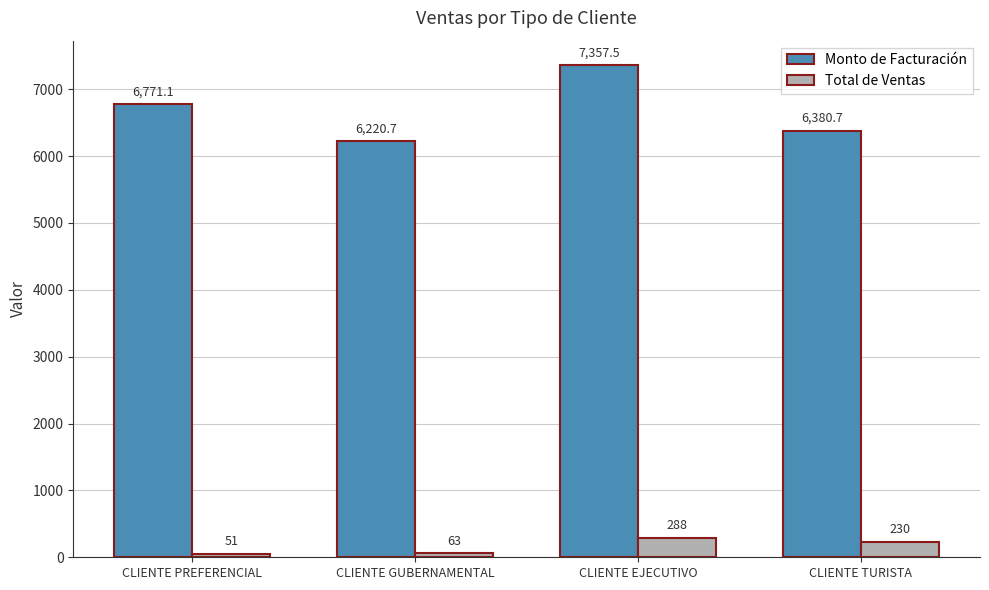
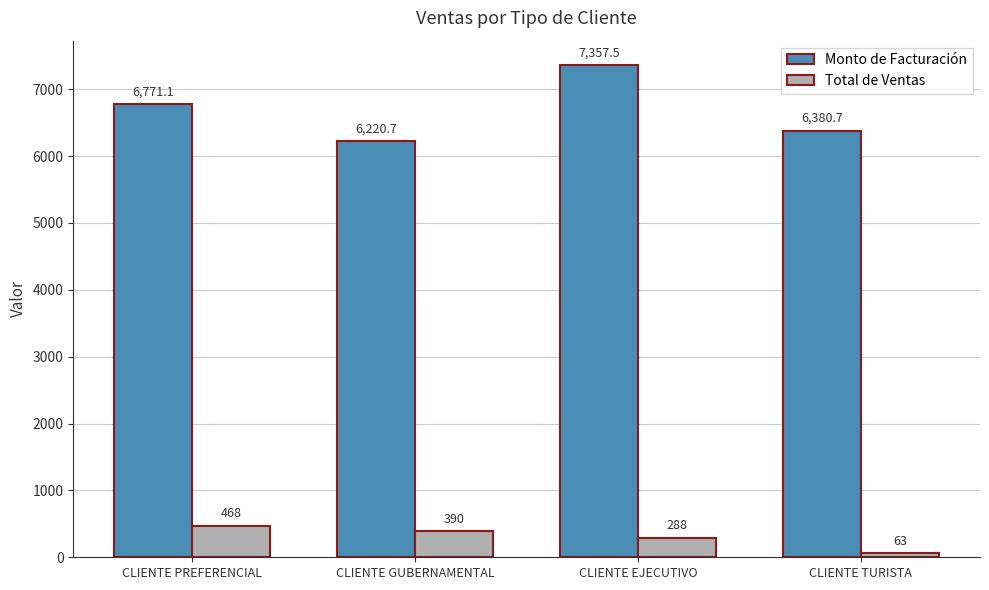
  {
    "Monto de Facturación": {
      "CLIENTE PREFERENCIAL": "6,771.1",
      "CLIENTE GUBERNAMENTAL": "6,220.7",
      "CLIENTE EJECUTIVO": "7,357.5",
      "CLIENTE TURISTA": "6,380.7"
    },
    "Total de Ventas": {
-     "CLIENTE PREFERENCIAL": "51",
-     "CLIENTE GUBERNAMENTAL": "63",
+     "CLIENTE PREFERENCIAL": "468",
+     "CLIENTE GUBERNAMENTAL": "390",
      "CLIENTE EJECUTIVO": "288",
-     "CLIENTE TURISTA": "230"
+     "CLIENTE TURISTA": "63"
    }
  }
